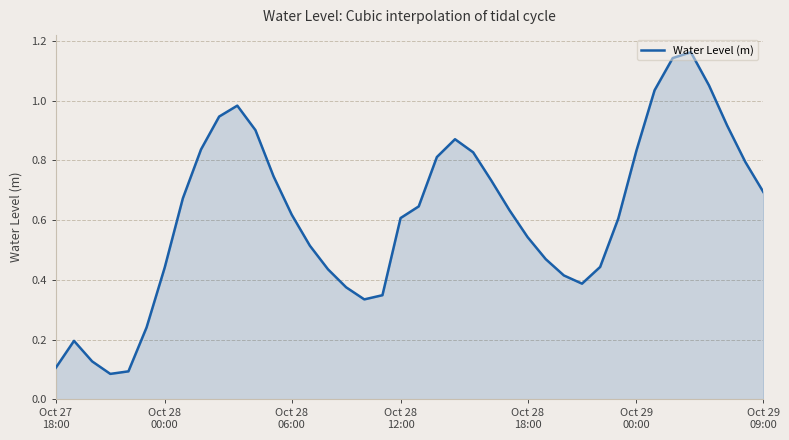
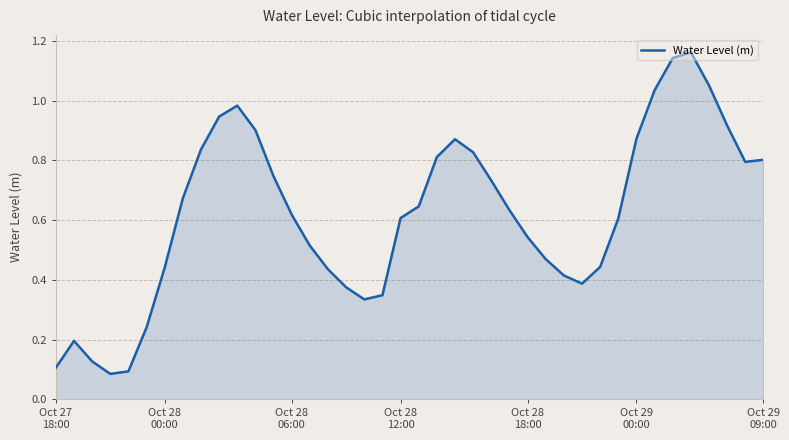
  {
    "Oct 27 18:00": 0.11,
    "Oct 28 00:00": 0.44,
    "Oct 28 06:00": 0.62,
    "Oct 28 12:00": 0.61,
    "Oct 28 18:00": 0.54,
-   "Oct 29 00:00": 0.83,
-   "Oct 29 09:00": 0.69
+   "Oct 29 00:00": 0.87,
+   "Oct 29 09:00": 0.80
  }
